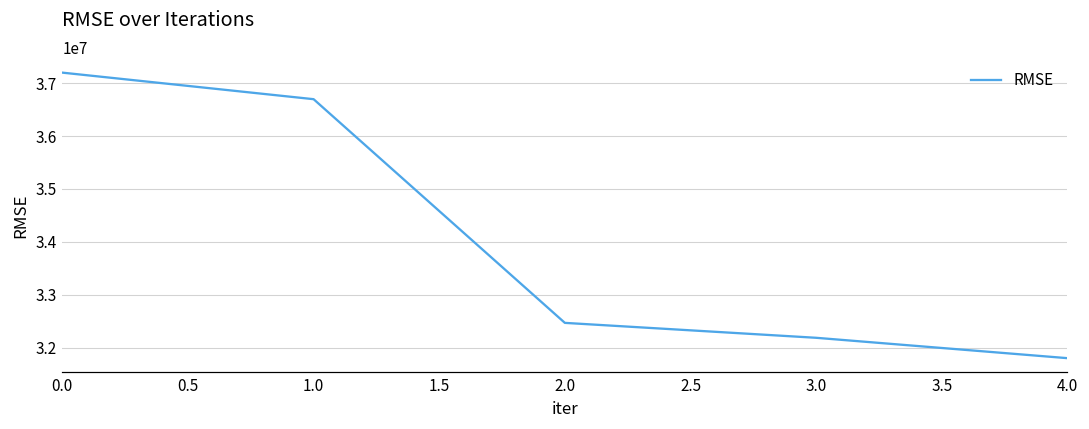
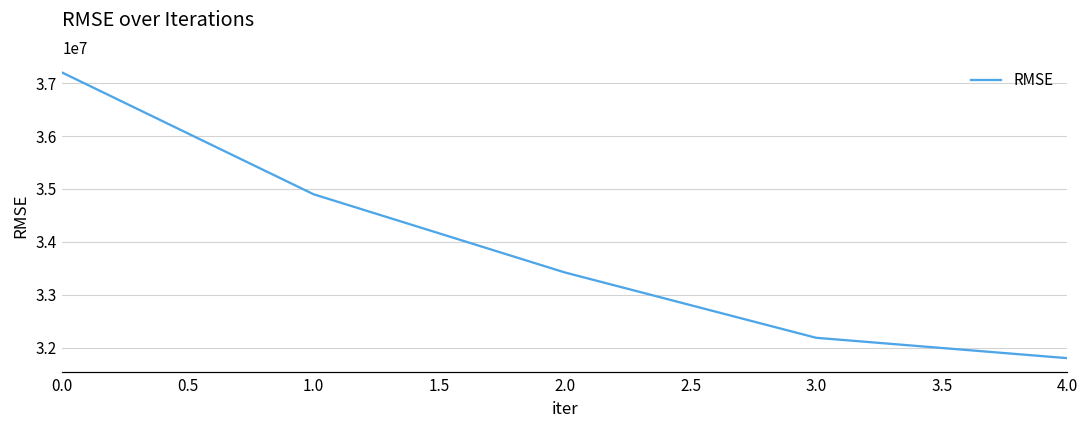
  {
    "0.0": 37200000,
-   "1.0": 36700000,
-   "2.0": 32500000,
+   "1.0": 34900000,
+   "2.0": 33400000,
    "3.0": 32200000,
    "4.0": 31800000
  }
